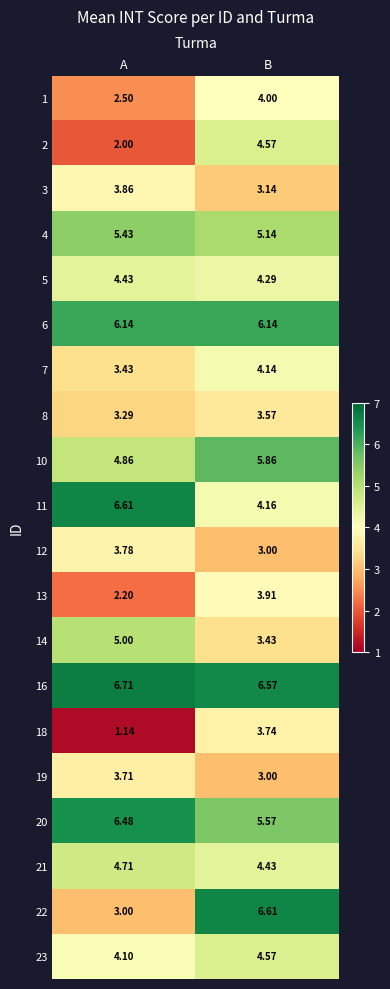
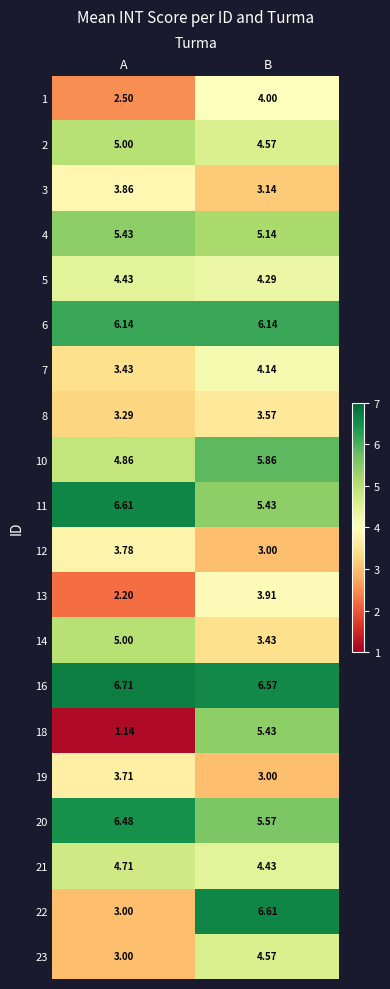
  {
    "1": {
      "A": 2.50,
      "B": 4.00
    },
    "2": {
-     "A": 2.00,
+     "A": 5.00,
      "B": 4.57
    },
    "3": {
      "A": 3.86,
      "B": 3.14
    },
    "4": {
      "A": 5.43,
      "B": 5.14
    },
    "5": {
      "A": 4.43,
      "B": 4.29
    },
    "6": {
      "A": 6.14,
      "B": 6.14
    },
    "7": {
      "A": 3.43,
      "B": 4.14
    },
    "8": {
      "A": 3.29,
      "B": 3.57
    },
    "10": {
      "A": 4.86,
      "B": 5.86
    },
    "11": {
      "A": 6.61,
-     "B": 4.16
+     "B": 5.43
    },
    "12": {
      "A": 3.78,
      "B": 3.00
    },
    "13": {
      "A": 2.20,
      "B": 3.91
    },
    "14": {
      "A": 5.00,
      "B": 3.43
    },
    "16": {
      "A": 6.71,
      "B": 6.57
    },
    "18": {
      "A": 1.14,
-     "B": 3.74
+     "B": 5.43
    },
    "19": {
      "A": 3.71,
      "B": 3.00
    },
    "20": {
      "A": 6.48,
      "B": 5.57
    },
    "21": {
      "A": 4.71,
      "B": 4.43
    },
    "22": {
      "A": 3.00,
      "B": 6.61
    },
    "23": {
-     "A": 4.10,
+     "A": 3.00,
      "B": 4.57
    }
  }
